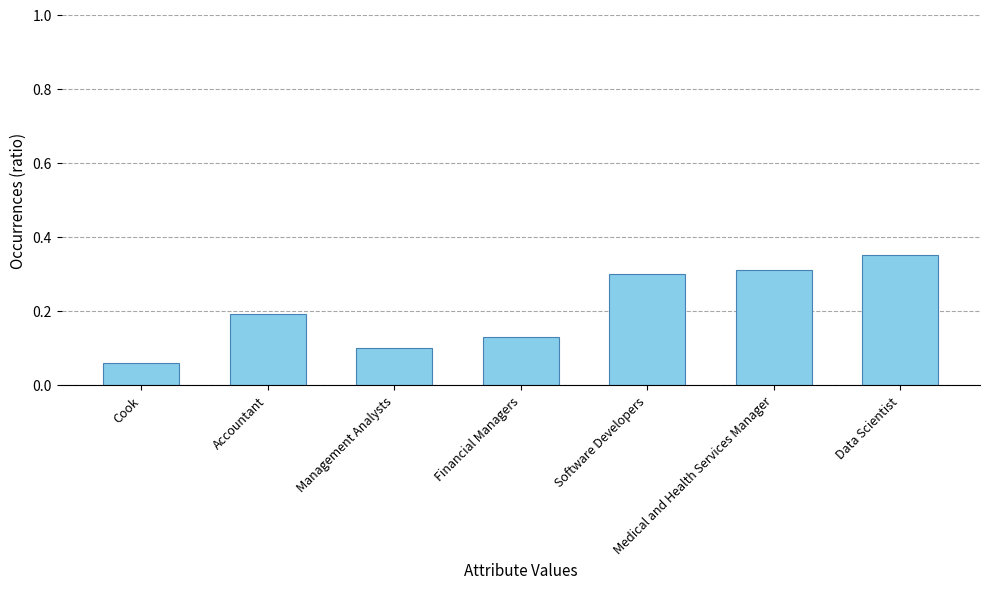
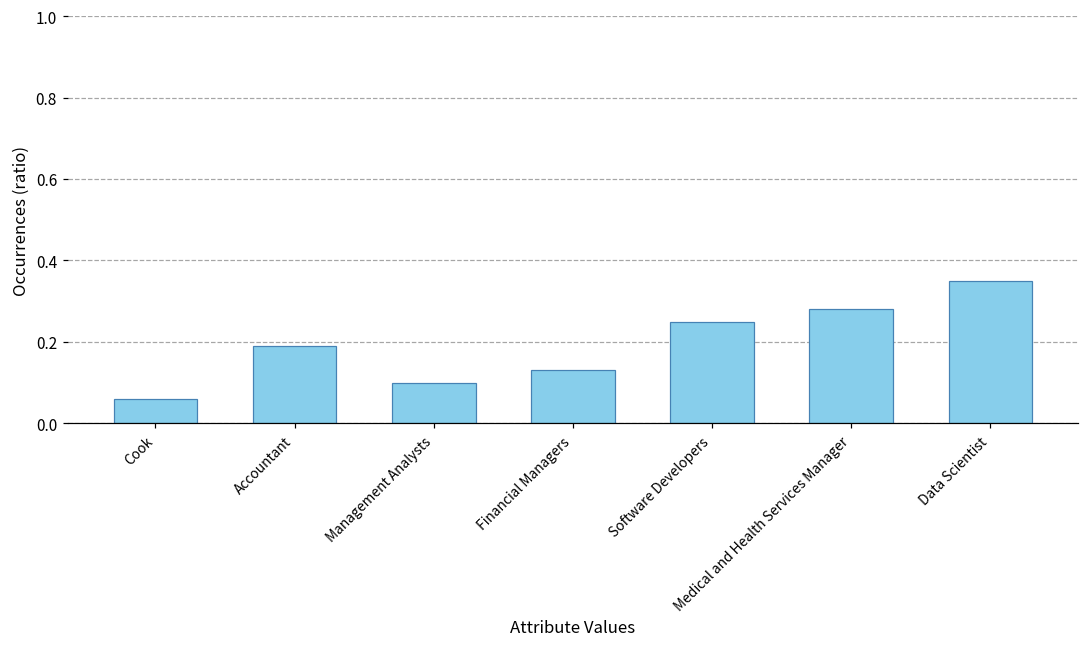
  {
    "Cook": 0.06,
    "Accountant": 0.19,
    "Management Analysts": 0.10,
    "Financial Managers": 0.13,
-   "Software Developers": 0.30,
-   "Medical and Health Services Manager": 0.31,
+   "Software Developers": 0.25,
+   "Medical and Health Services Manager": 0.28,
    "Data Scientist": 0.35
  }
